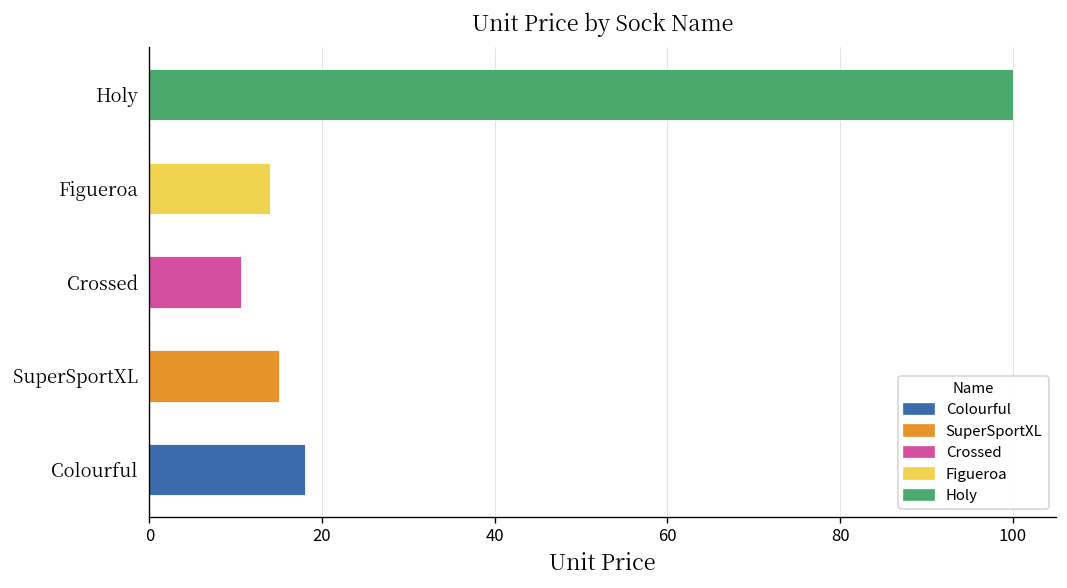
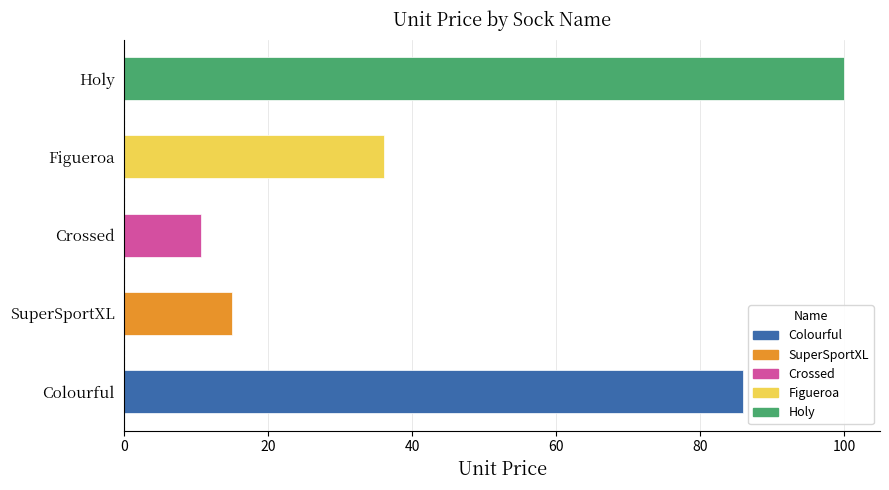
  {
    "Holy": 100,
-   "Figueroa": 14,
+   "Figueroa": 36,
    "Crossed": 11,
    "SuperSportXL": 15,
-   "Colourful": 18
+   "Colourful": 86
  }
